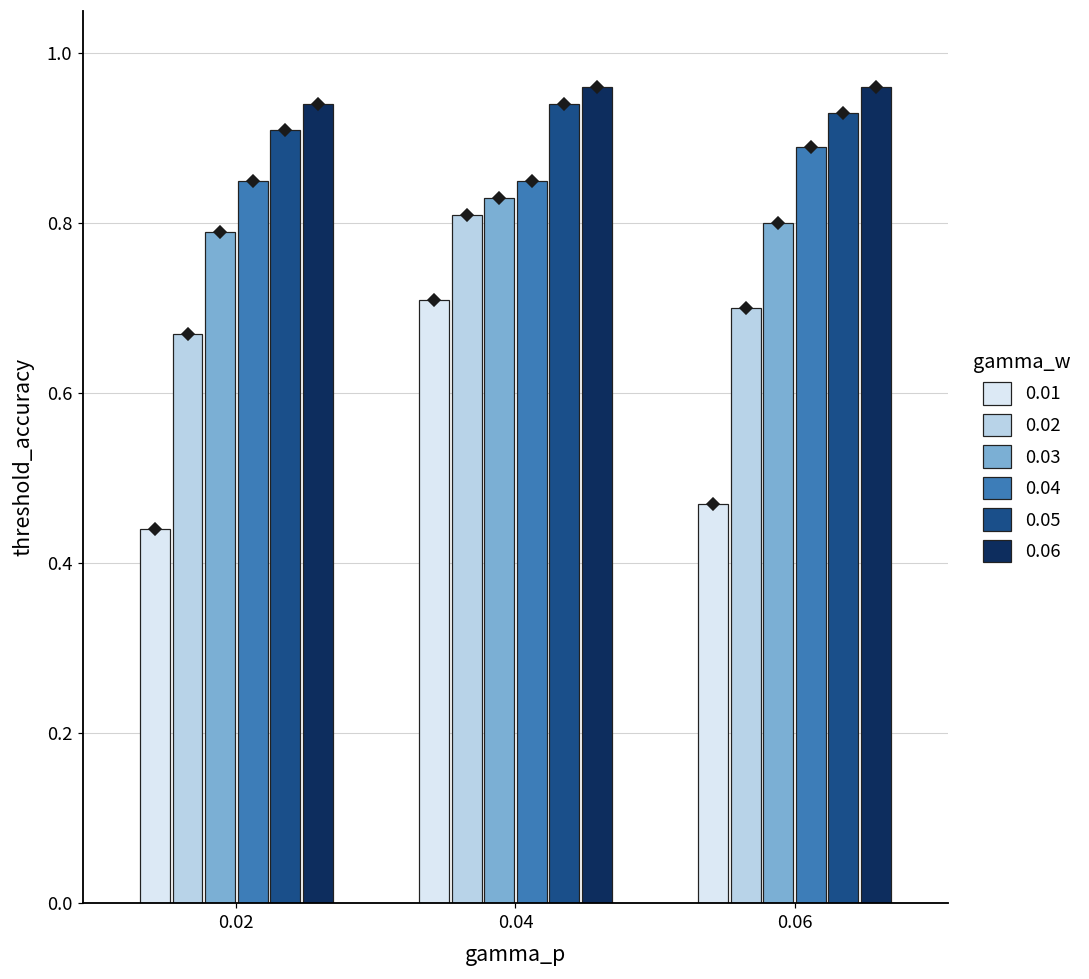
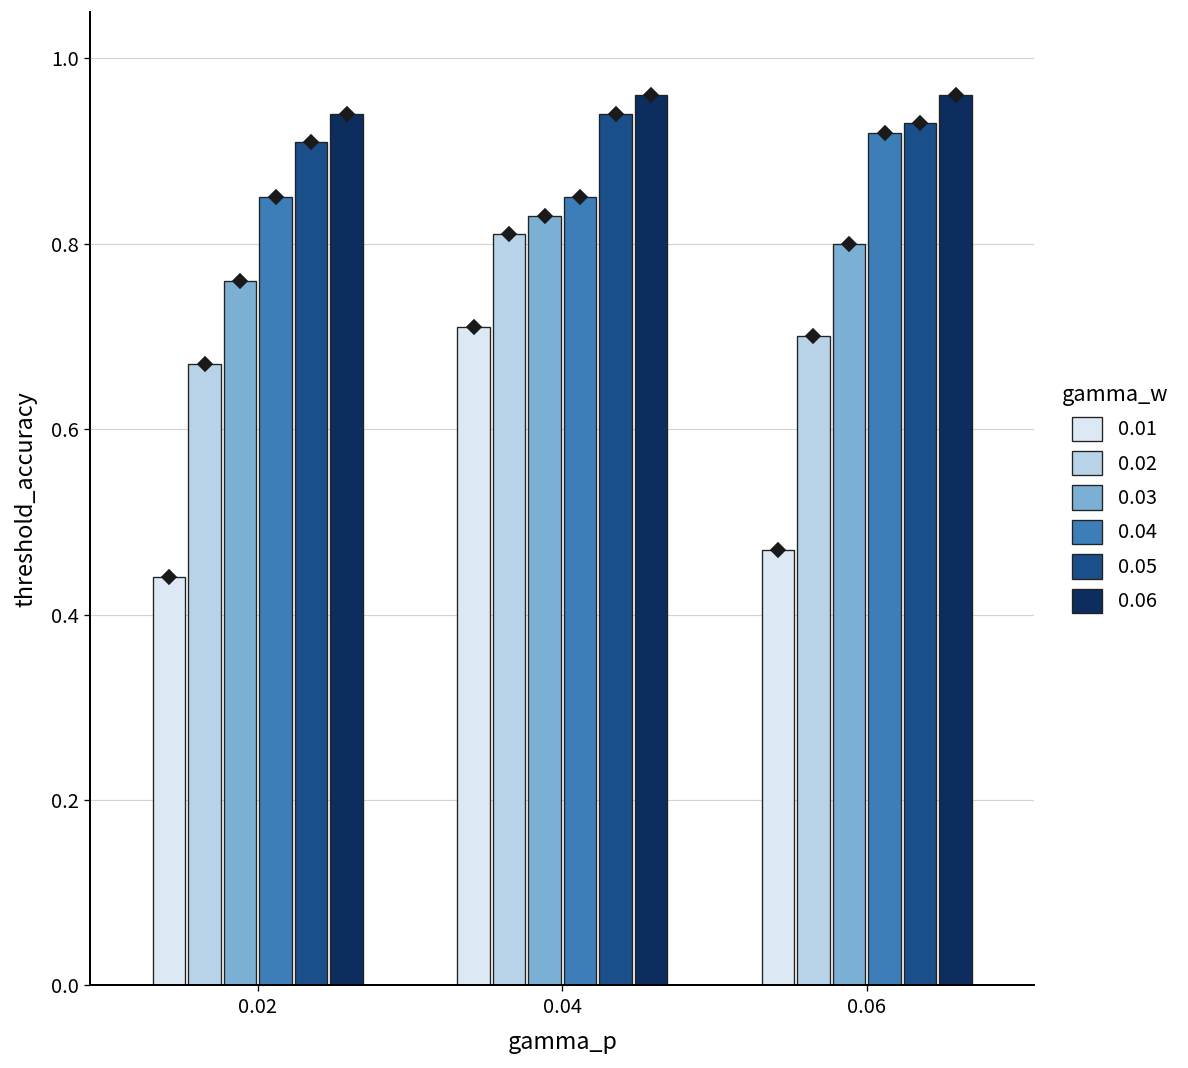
  {
    "0.03": {
-     "0.02": 0.79,
+     "0.02": 0.76,
      "0.04": 0.83,
      "0.06": 0.80
    },
    "0.04": {
      "0.02": 0.85,
      "0.04": 0.85,
-     "0.06": 0.89
+     "0.06": 0.92
    }
  }
